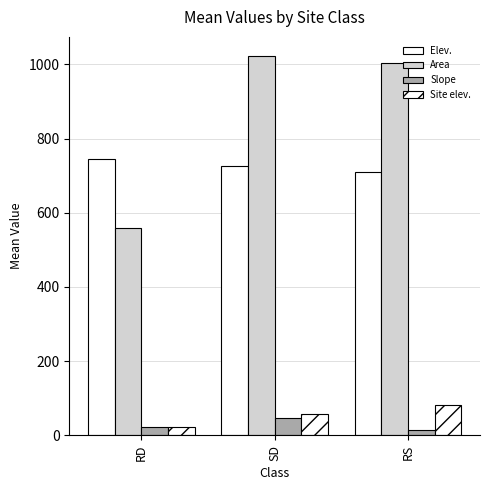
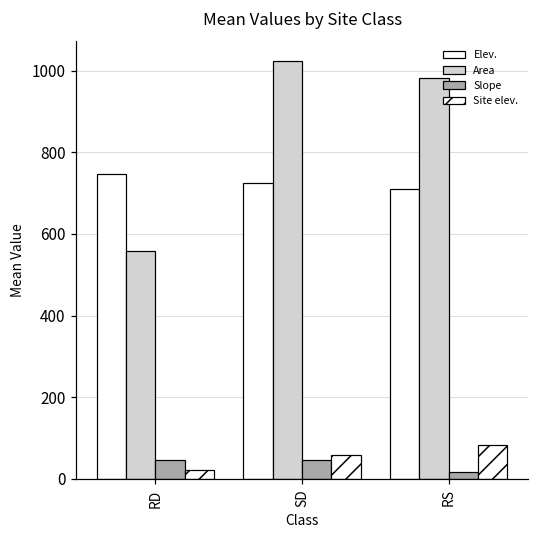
  {
    "Area": {
      "RD": 560,
      "SD": 1020,
-     "RS": 1000
+     "RS": 980
    },
    "Slope": {
-     "RD": 20,
+     "RD": 50,
      "SD": 50,
      "RS": 20
    }
  }
